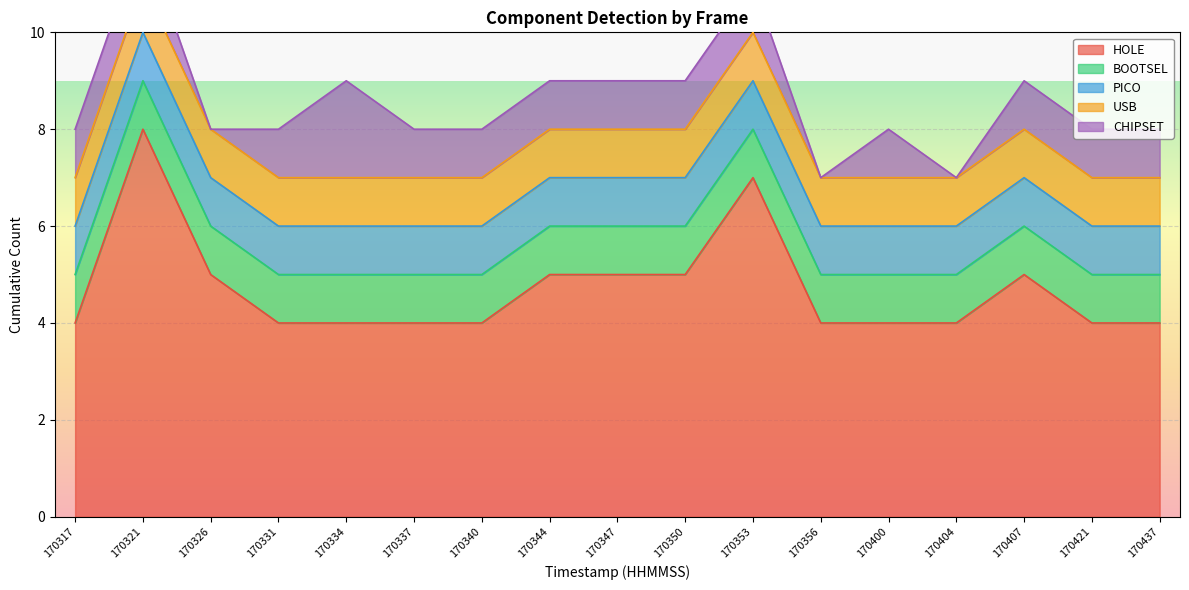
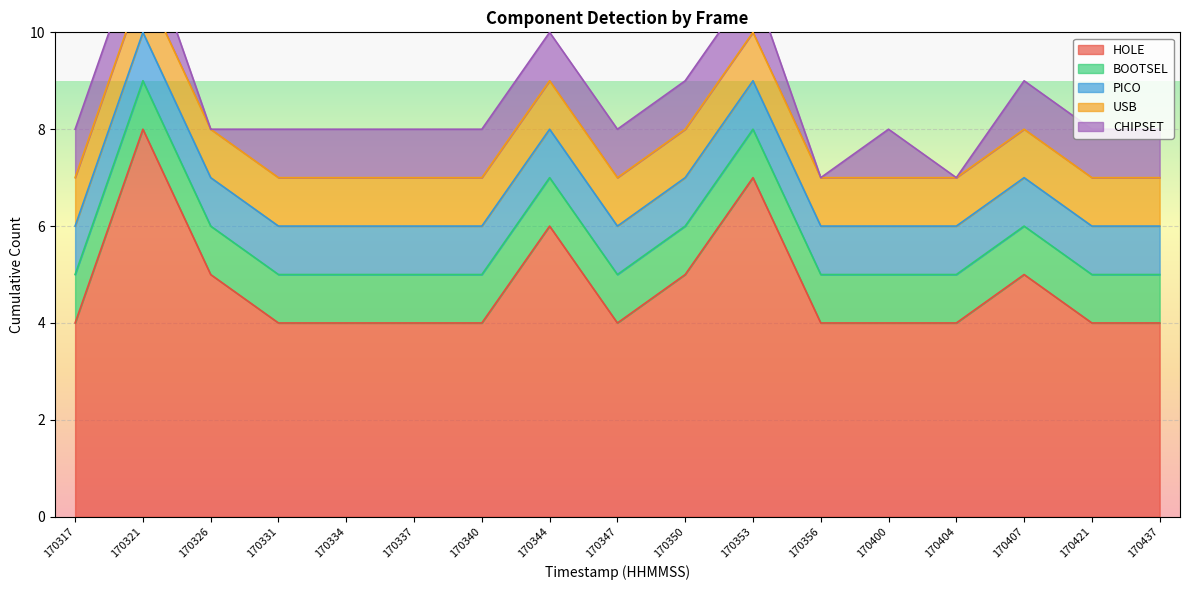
  {
    "HOLE": {
      "170317": 4,
      "170321": 8,
      "170326": 5,
      "170331": 4,
      "170334": 4,
      "170337": 4,
      "170340": 4,
-     "170344": 5,
-     "170347": 5,
+     "170344": 6,
+     "170347": 4,
      "170350": 5,
      "170353": 7,
      "170356": 4,
      "170400": 4,
      "170404": 4,
      "170407": 5,
      "170421": 4,
      "170437": 4
    },
    "BOOTSEL": {
      "170317": 1,
      "170321": 1,
      "170326": 1,
      "170331": 1,
      "170334": 1,
      "170337": 1,
      "170340": 1,
      "170344": 1,
      "170347": 1,
      "170350": 1,
      "170353": 1,
      "170356": 1,
      "170400": 1,
      "170404": 1,
      "170407": 1,
      "170421": 1,
      "170437": 1
    },
    "PICO": {
      "170317": 1,
      "170321": 1,
      "170326": 1,
      "170331": 1,
      "170334": 1,
      "170337": 1,
      "170340": 1,
      "170344": 1,
      "170347": 1,
      "170350": 1,
      "170353": 1,
      "170356": 1,
      "170400": 1,
      "170404": 1,
      "170407": 1,
      "170421": 1,
      "170437": 1
    },
    "USB": {
      "170317": 1,
      "170331": 1,
      "170334": 1,
      "170337": 1,
      "170340": 1,
      "170344": 1,
      "170347": 1,
      "170350": 1,
      "170353": 1,
      "170400": 1,
      "170407": 1,
      "170421": 1,
      "170437": 1
    },
    "CHIPSET": {
      "170317": 1,
      "170331": 1,
-     "170334": 2,
+     "170334": 1,
      "170337": 1,
      "170340": 1,
      "170344": 1,
      "170347": 1,
      "170350": 1,
      "170400": 1,
      "170407": 1
    }
  }
